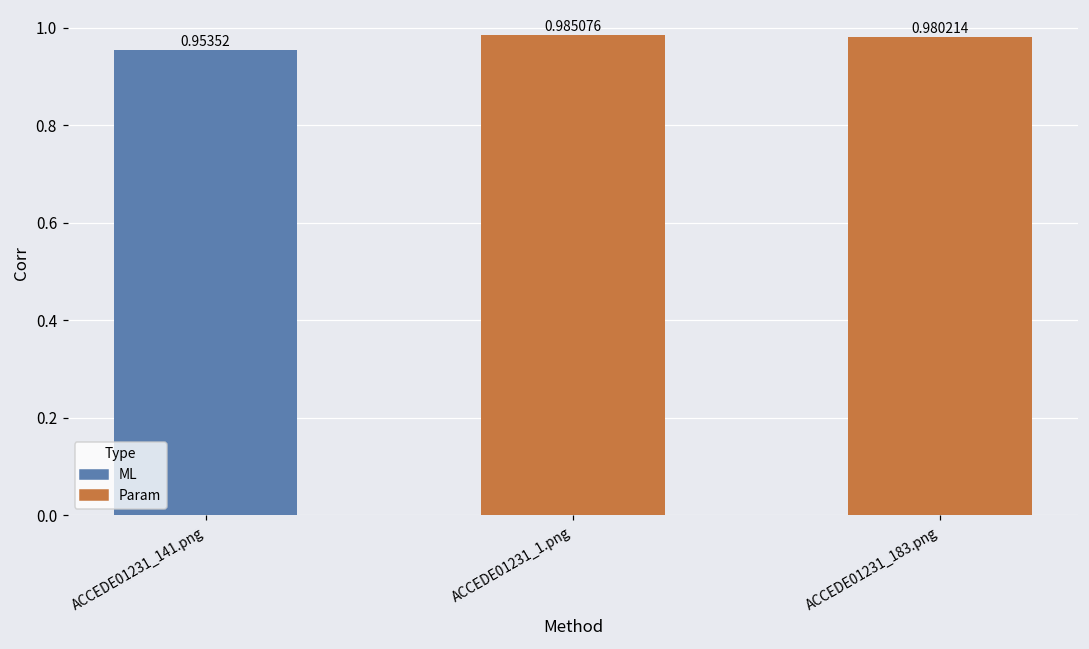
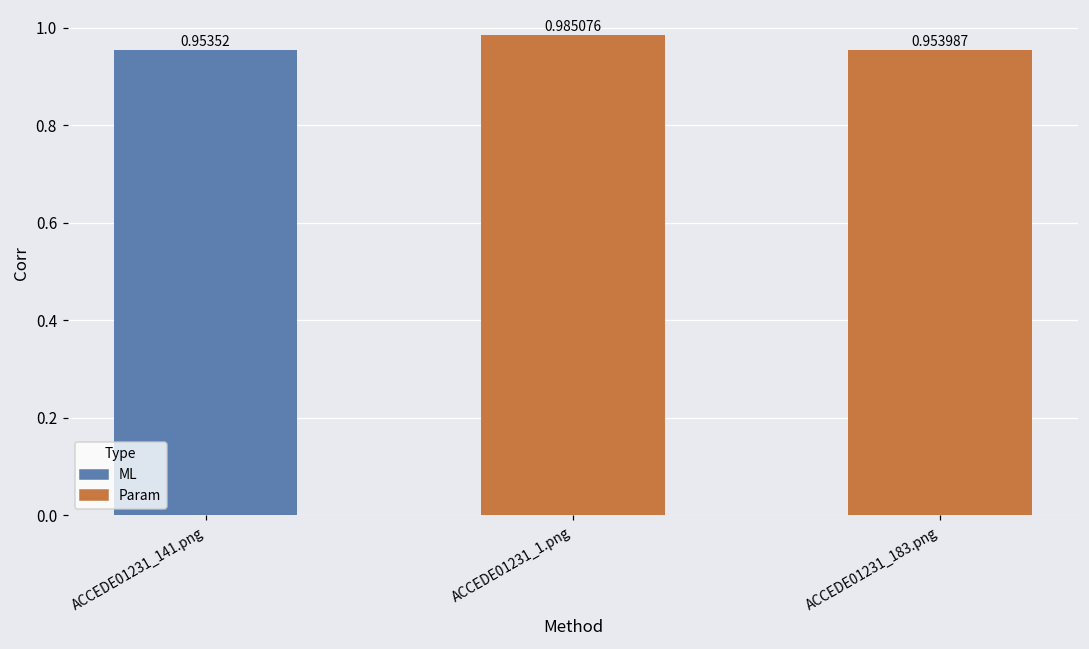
  {
    "ACCEDE01231_141.png": 0.95352,
    "ACCEDE01231_1.png": 0.985076,
-   "ACCEDE01231_183.png": 0.980214
+   "ACCEDE01231_183.png": 0.953987
  }
